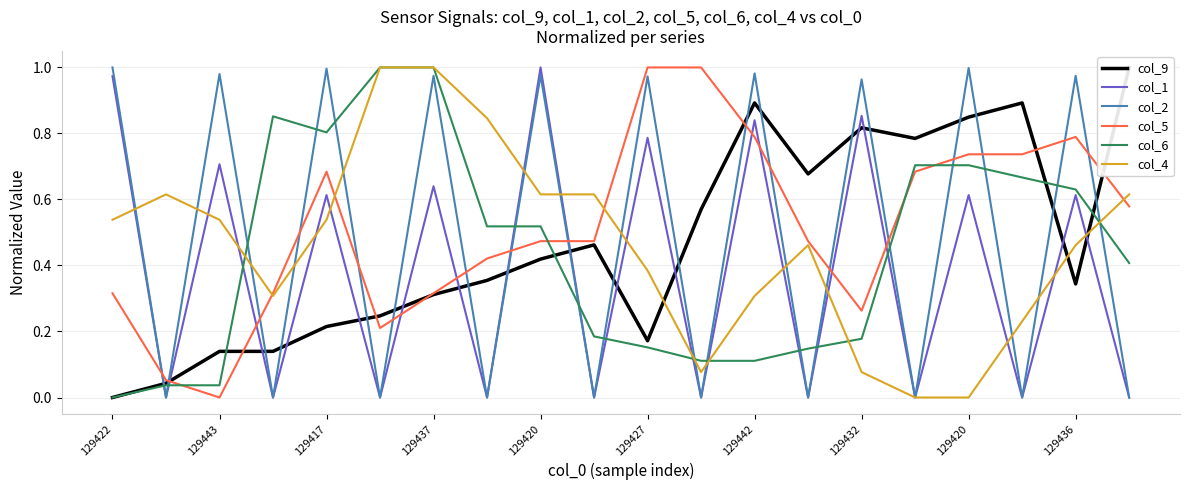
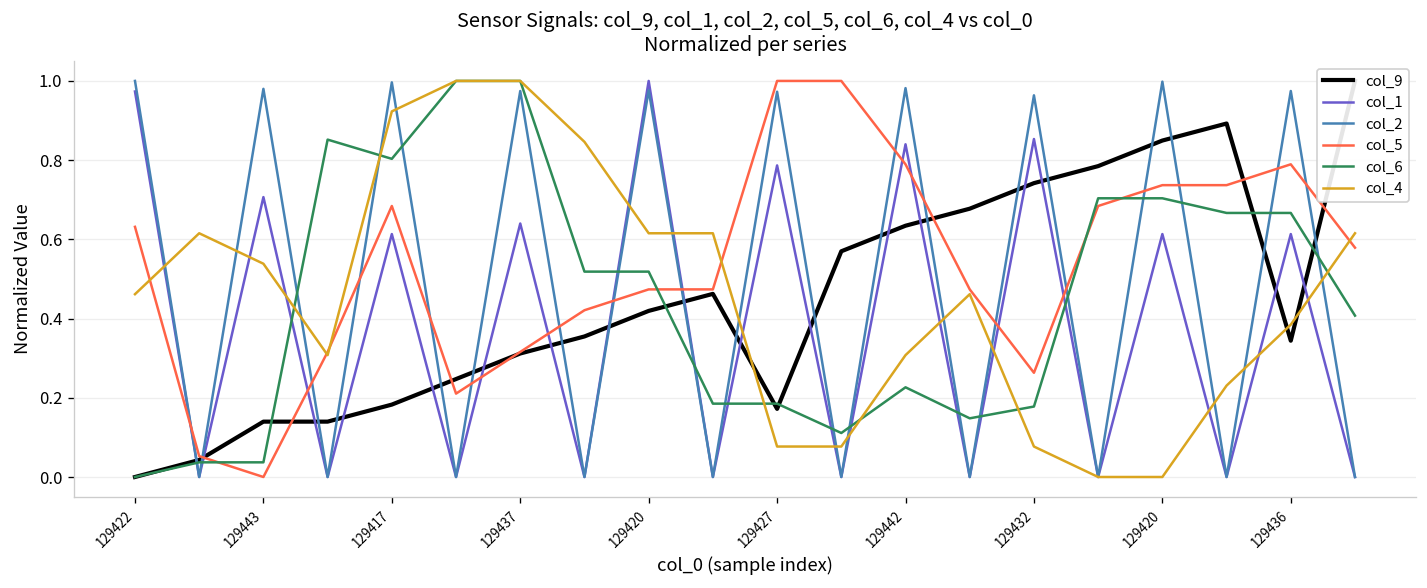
  {
    "col_9": {
      "129443": 0.14,
-     "129417": 0.22,
+     "129417": 0.18,
      "129427": 0.17,
-     "129442": 0.89,
-     "129432": 0.82,
+     "129442": 0.63,
+     "129432": 0.74,
      "129436": 0.34
    },
    "col_5": {
-     "129422": 0.32,
+     "129422": 0.63,
      "129443": 0.00,
      "129417": 0.68,
      "129427": 1.00,
      "129442": 0.79,
      "129432": 0.26,
      "129436": 0.79
    },
    "col_6": {
      "129443": 0.04,
      "129417": 0.80,
-     "129427": 0.15,
-     "129442": 0.11,
+     "129427": 0.19,
+     "129442": 0.23,
      "129432": 0.18,
-     "129436": 0.63
+     "129436": 0.67
    },
    "col_4": {
-     "129422": 0.54,
+     "129422": 0.46,
      "129443": 0.54,
-     "129417": 0.54,
-     "129427": 0.38,
+     "129417": 0.92,
+     "129427": 0.08,
      "129442": 0.31,
      "129432": 0.08,
-     "129436": 0.46
+     "129436": 0.38
    }
  }
